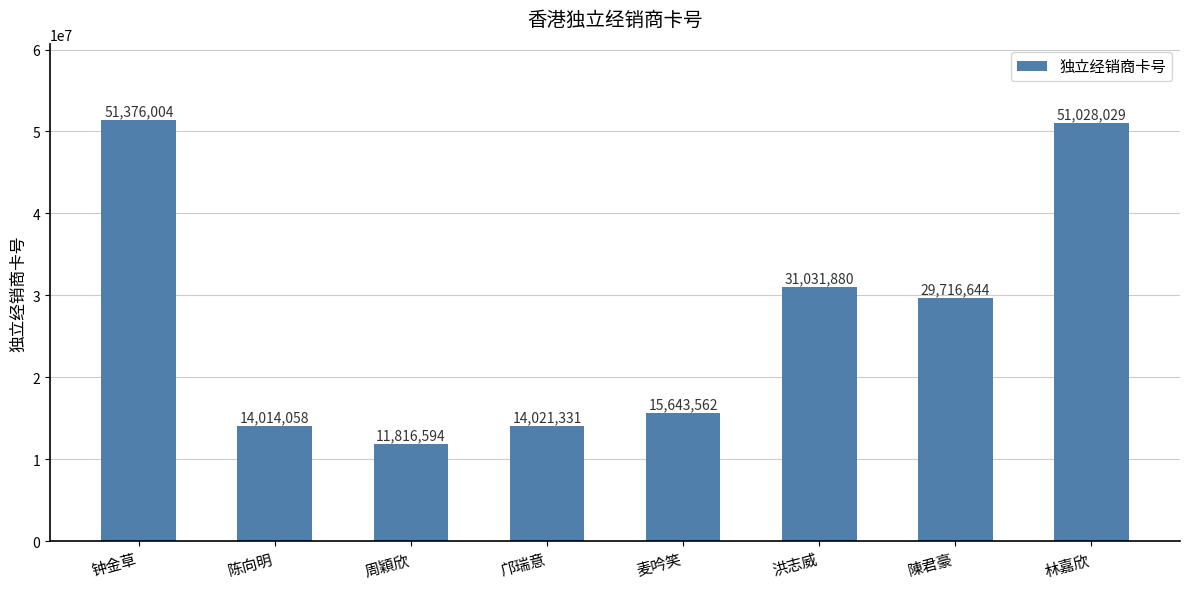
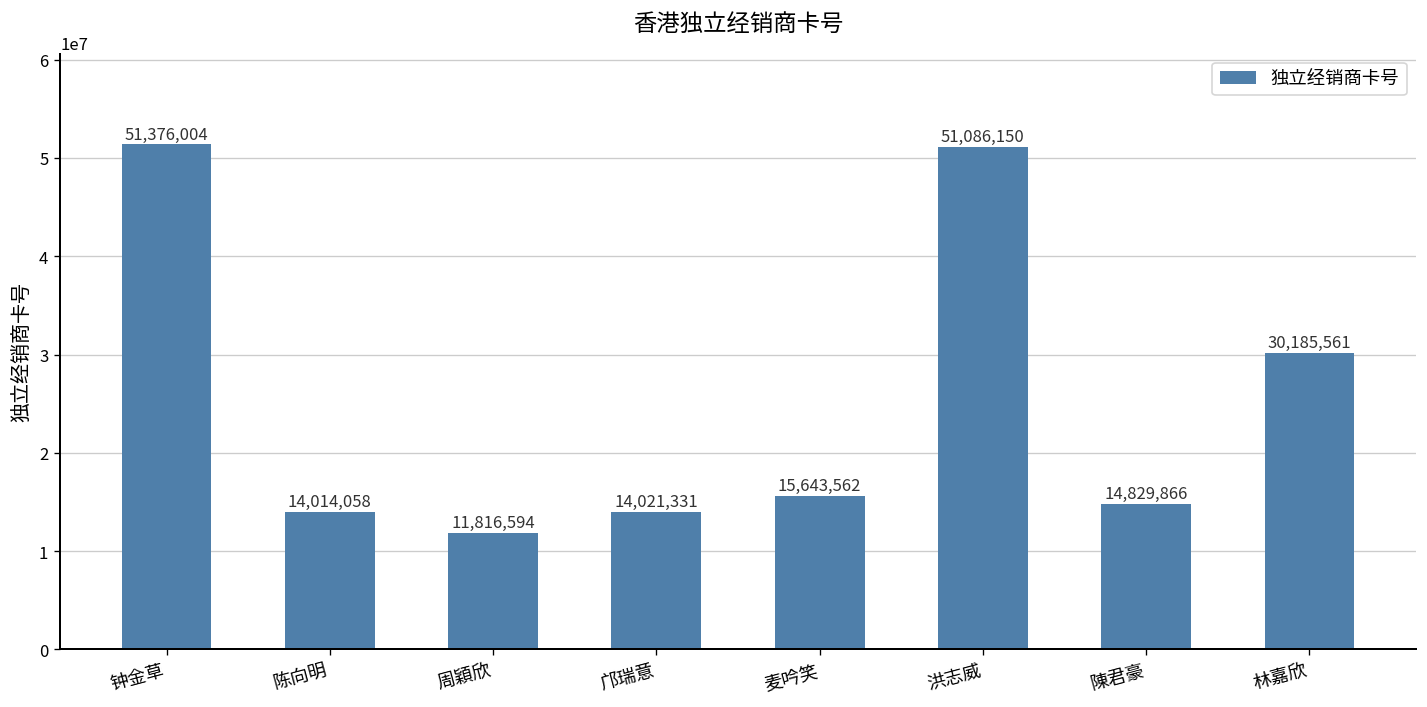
  {
    "钟金草": "51,376,004",
    "陈向明": "14,014,058",
    "周穎欣": "11,816,594",
    "邝瑞意": "14,021,331",
    "麦吟笑": "15,643,562",
-   "洪志威": "31,031,880",
-   "陳君豪": "29,716,644",
-   "林嘉欣": "51,028,029"
+   "洪志威": "51,086,150",
+   "陳君豪": "14,829,866",
+   "林嘉欣": "30,185,561"
  }
